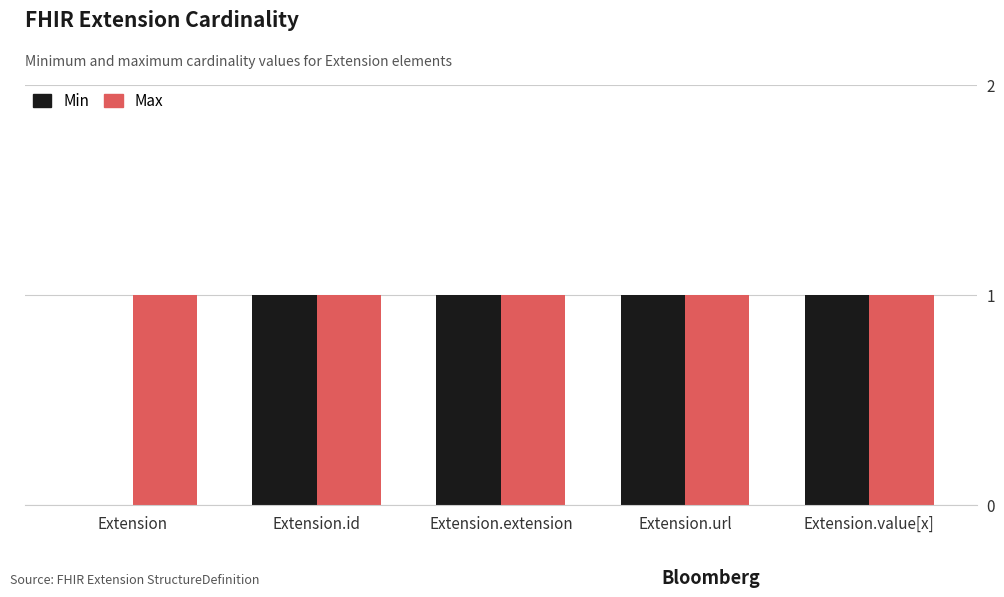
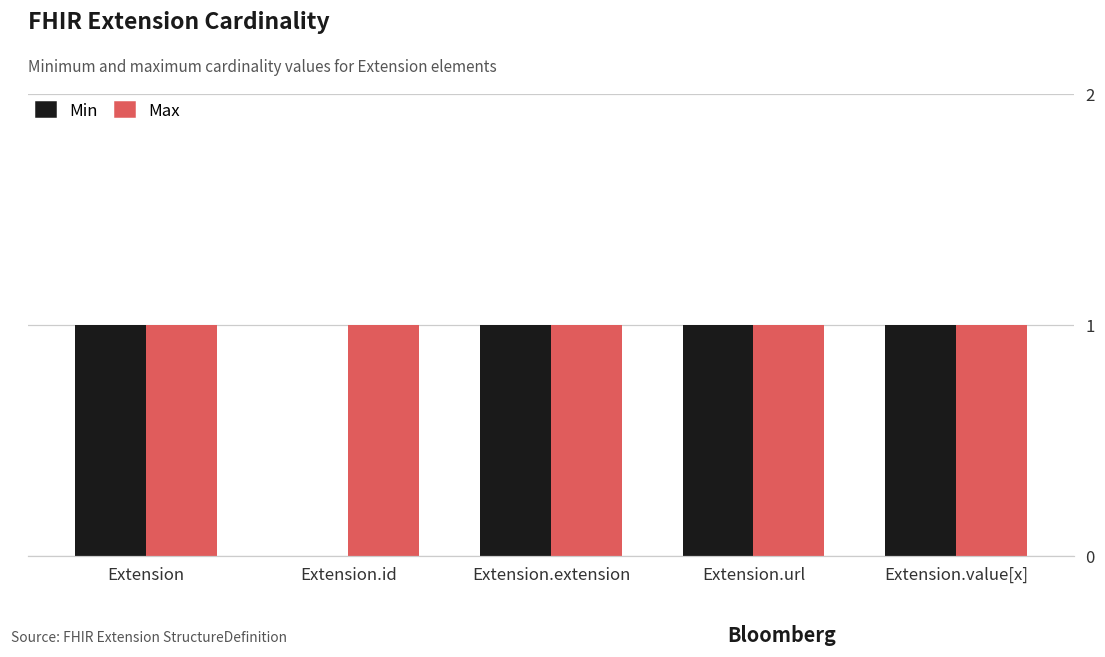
  {
    "Min": {
-     "Extension": 0,
-     "Extension.id": 1,
+     "Extension": 1,
+     "Extension.id": 0,
      "Extension.extension": 1,
      "Extension.url": 1,
      "Extension.value[x]": 1
    },
    "Max": {
      "Extension": 1,
      "Extension.id": 1,
      "Extension.extension": 1,
      "Extension.url": 1,
      "Extension.value[x]": 1
    }
  }
